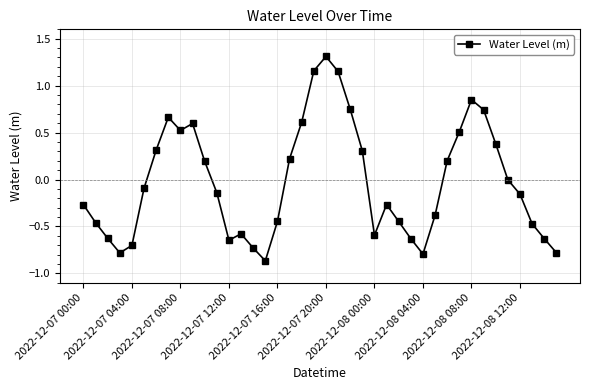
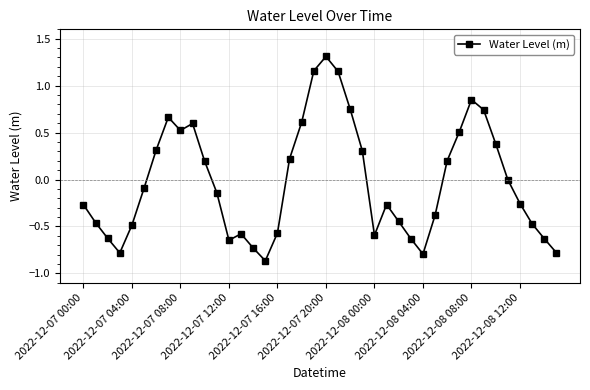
  {
    "2022-12-07 00:00": -0.3,
-   "2022-12-07 04:00": -0.7,
+   "2022-12-07 04:00": -0.5,
    "2022-12-07 08:00": 0.5,
    "2022-12-07 12:00": -0.6,
-   "2022-12-07 16:00": -0.4,
+   "2022-12-07 16:00": -0.6,
    "2022-12-07 20:00": 1.3,
    "2022-12-08 00:00": -0.6,
    "2022-12-08 04:00": -0.8,
    "2022-12-08 08:00": 0.9,
-   "2022-12-08 12:00": -0.2
+   "2022-12-08 12:00": -0.3
  }
